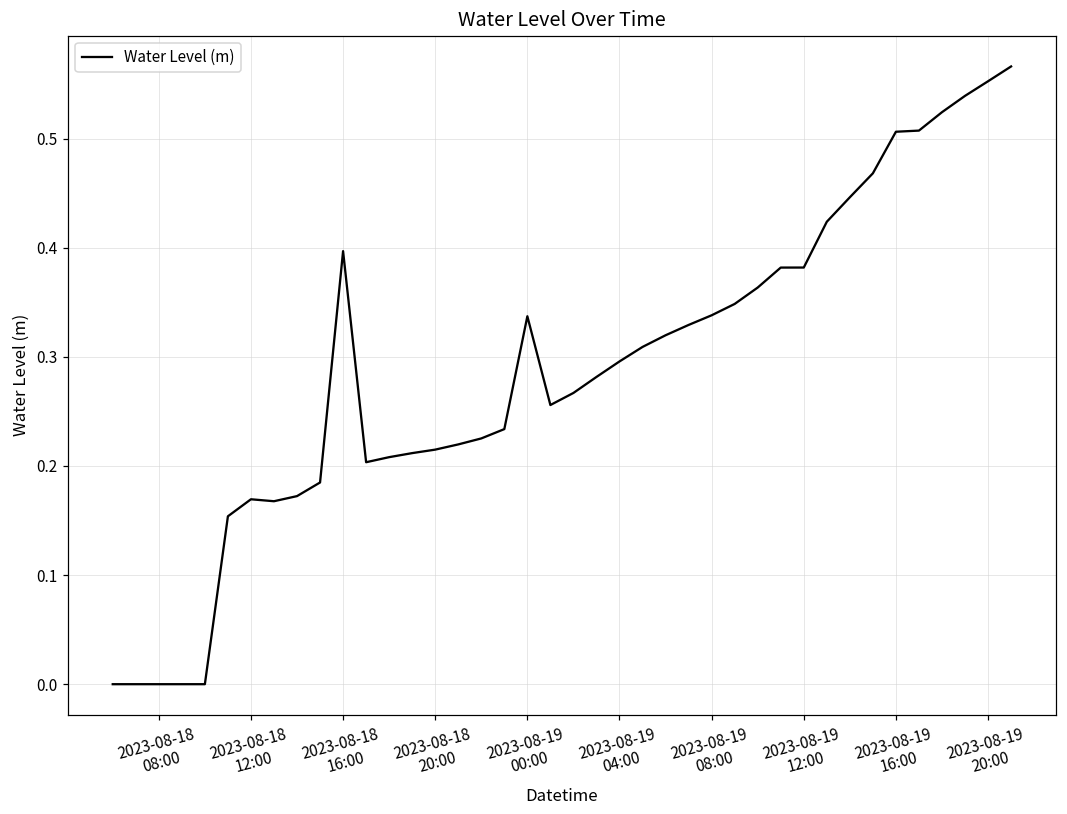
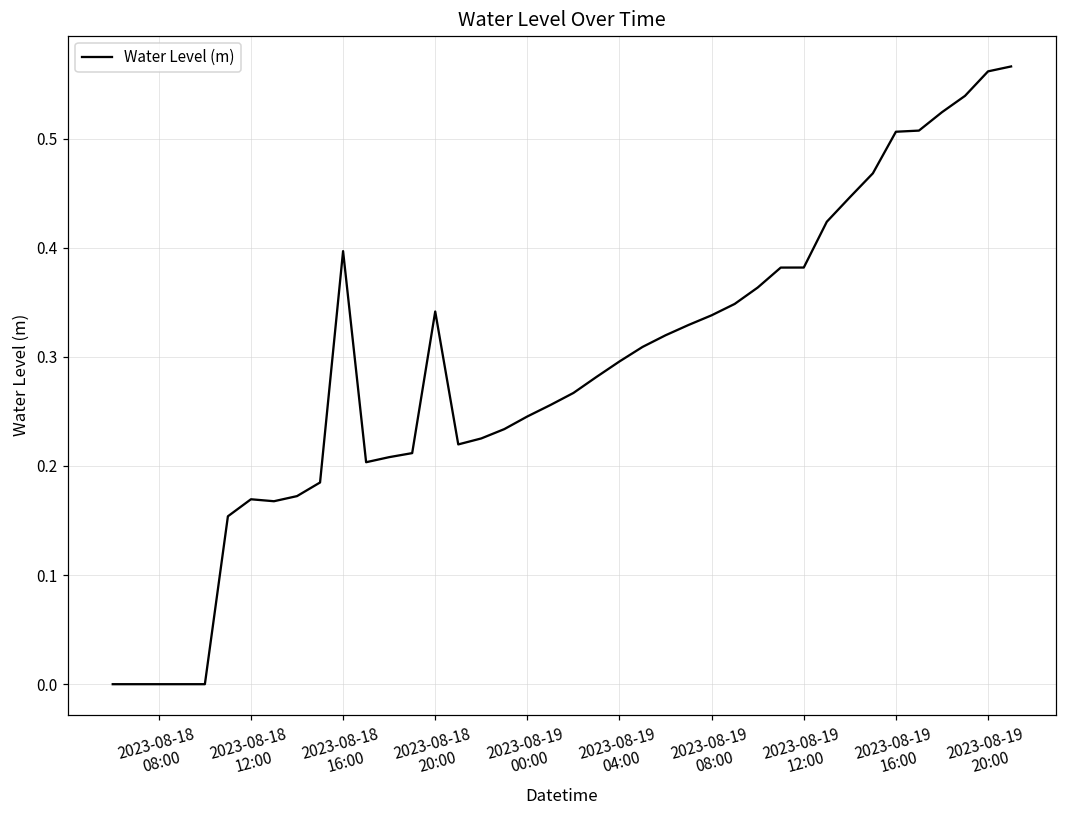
  {
    "2023-08-18 08:00": 0.00,
    "2023-08-18 12:00": 0.17,
    "2023-08-18 16:00": 0.40,
-   "2023-08-18 20:00": 0.21,
-   "2023-08-19 00:00": 0.34,
+   "2023-08-18 20:00": 0.34,
+   "2023-08-19 00:00": 0.25,
    "2023-08-19 04:00": 0.30,
    "2023-08-19 08:00": 0.34,
    "2023-08-19 12:00": 0.38,
    "2023-08-19 16:00": 0.51,
-   "2023-08-19 20:00": 0.55
+   "2023-08-19 20:00": 0.56
  }
